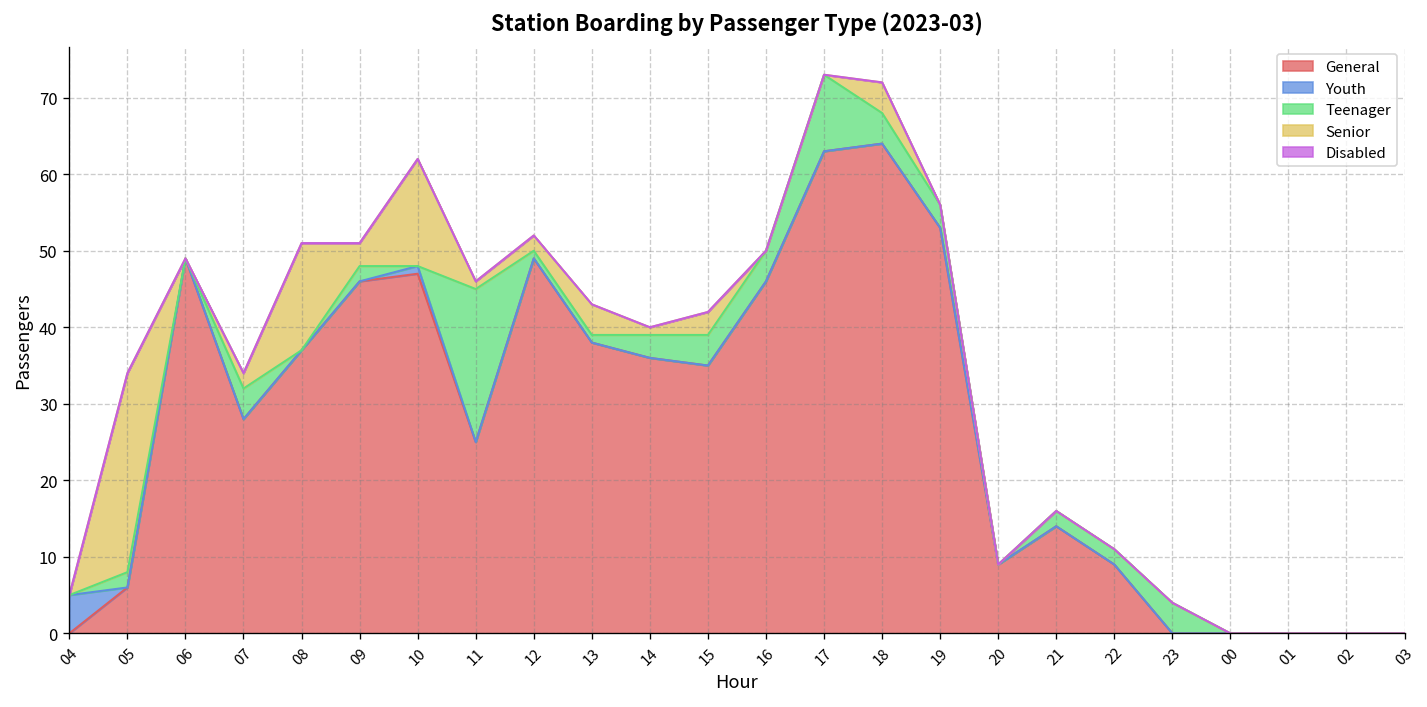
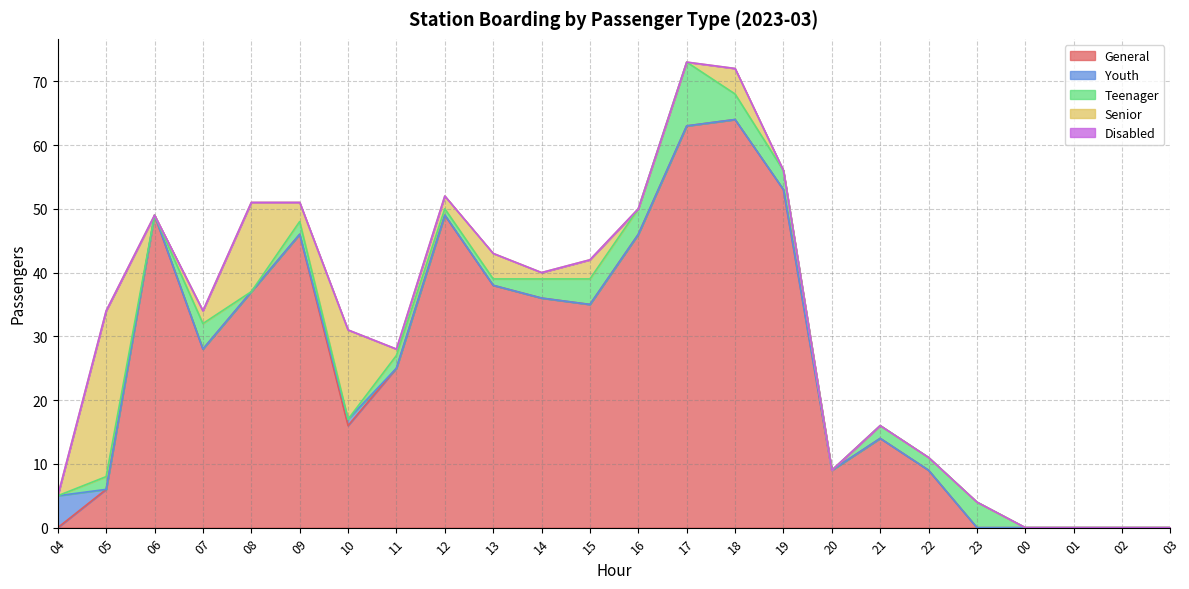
  {
    "General": {
      "04": 0,
-     "10": 47
+     "10": 16
    },
    "Teenager": {
      "05": 2,
      "07": 4,
      "09": 2,
-     "11": 20,
+     "11": 2,
      "12": 1,
      "13": 1,
      "14": 3,
      "15": 4,
      "18": 4
    }
  }
